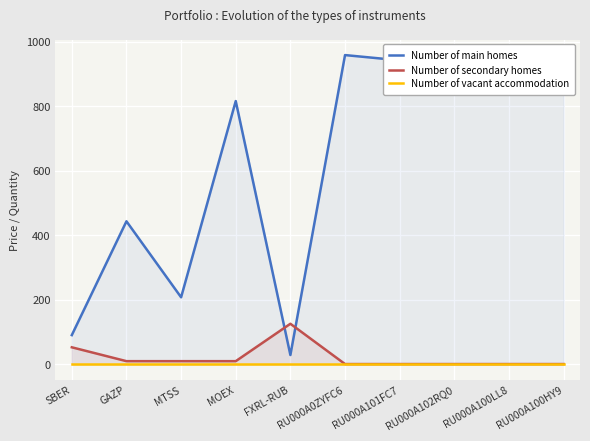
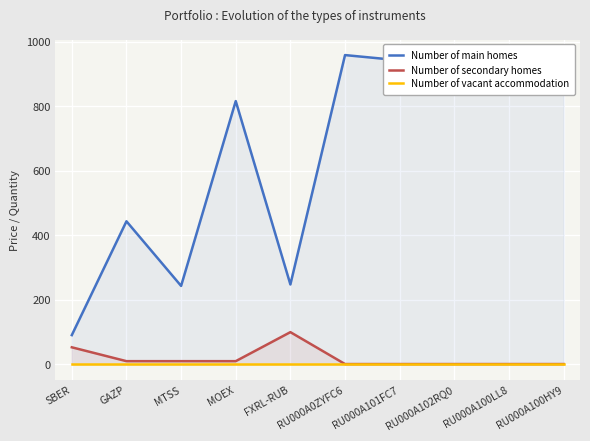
  {
    "Number of main homes": {
      "SBER": 90,
      "GAZP": 440,
-     "MTSS": 210,
+     "MTSS": 240,
      "MOEX": 820,
-     "FXRL-RUB": 30,
+     "FXRL-RUB": 250,
      "RU000A0ZYFC6": 960
    },
    "Number of secondary homes": {
      "SBER": 50,
      "GAZP": 10,
      "MTSS": 10,
      "MOEX": 10,
-     "FXRL-RUB": 130
+     "FXRL-RUB": 100
    },
    "Number of vacant accommodation": {
      "SBER": 0,
      "GAZP": 0,
      "MTSS": 0,
      "MOEX": 0,
      "FXRL-RUB": 0
    }
  }
